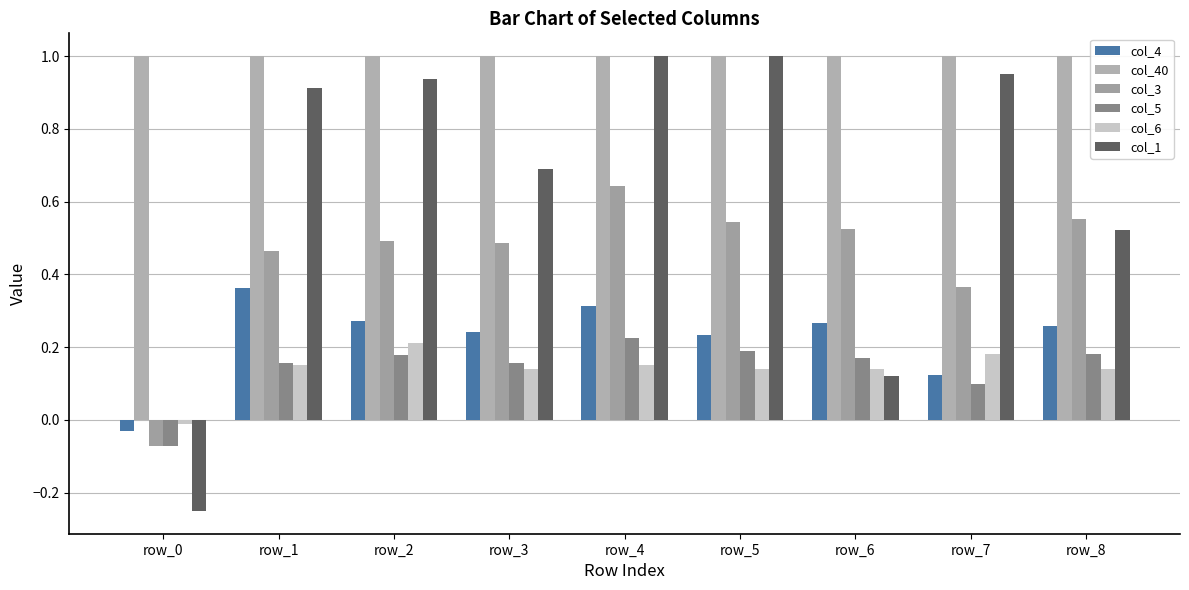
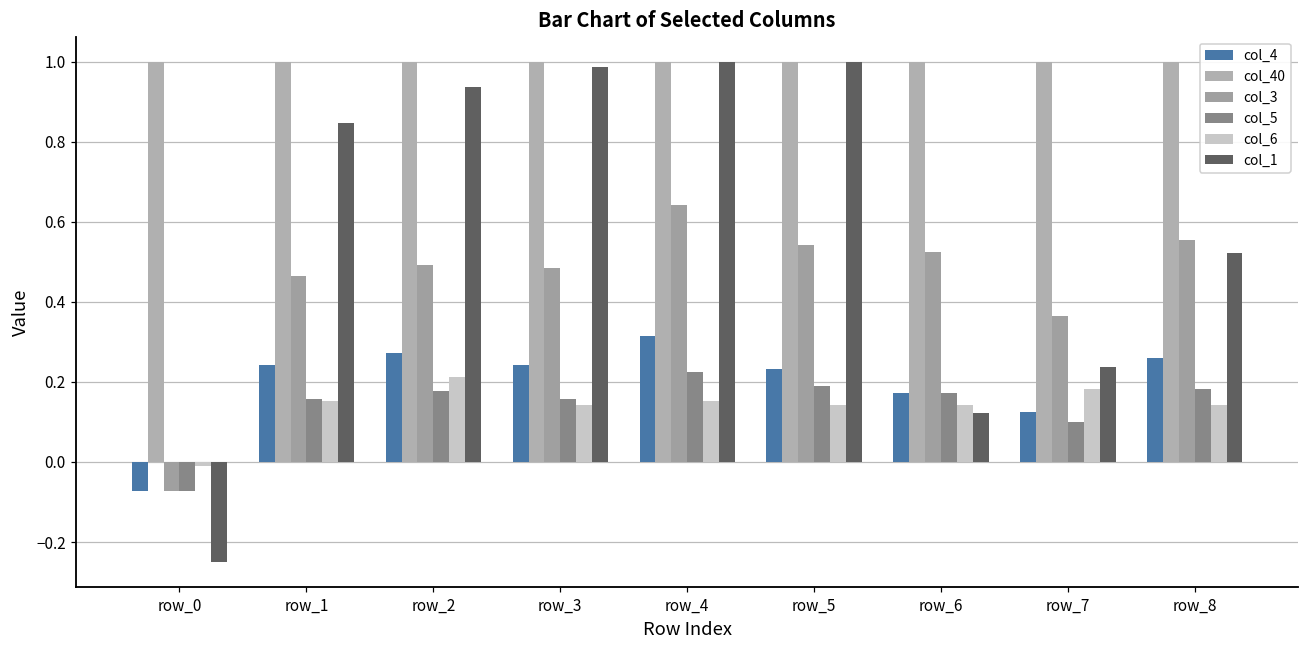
  {
    "col_4": {
-     "row_0": -0.03,
-     "row_1": 0.36,
+     "row_0": -0.07,
+     "row_1": 0.24,
      "row_2": 0.27,
      "row_3": 0.24,
      "row_4": 0.31,
      "row_5": 0.23,
-     "row_6": 0.27,
+     "row_6": 0.17,
      "row_7": 0.13,
      "row_8": 0.26
    },
    "col_1": {
      "row_0": -0.25,
-     "row_1": 0.91,
+     "row_1": 0.85,
      "row_2": 0.94,
-     "row_3": 0.69,
+     "row_3": 0.99,
      "row_4": 1.00,
      "row_5": 1.00,
      "row_6": 0.12,
-     "row_7": 0.95,
+     "row_7": 0.24,
      "row_8": 0.52
    }
  }
